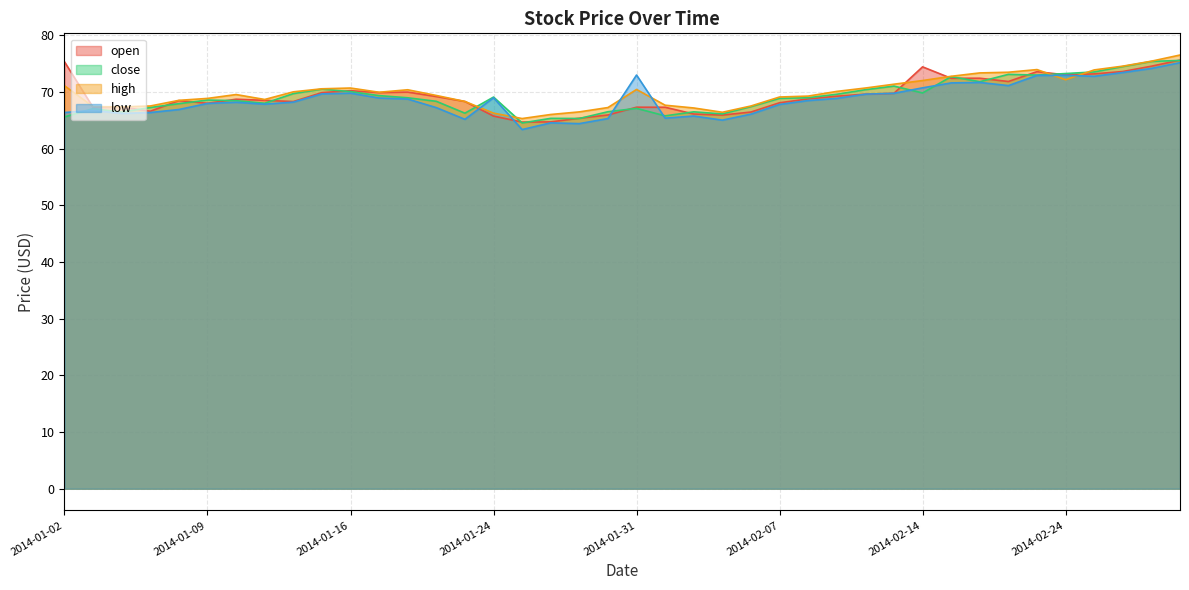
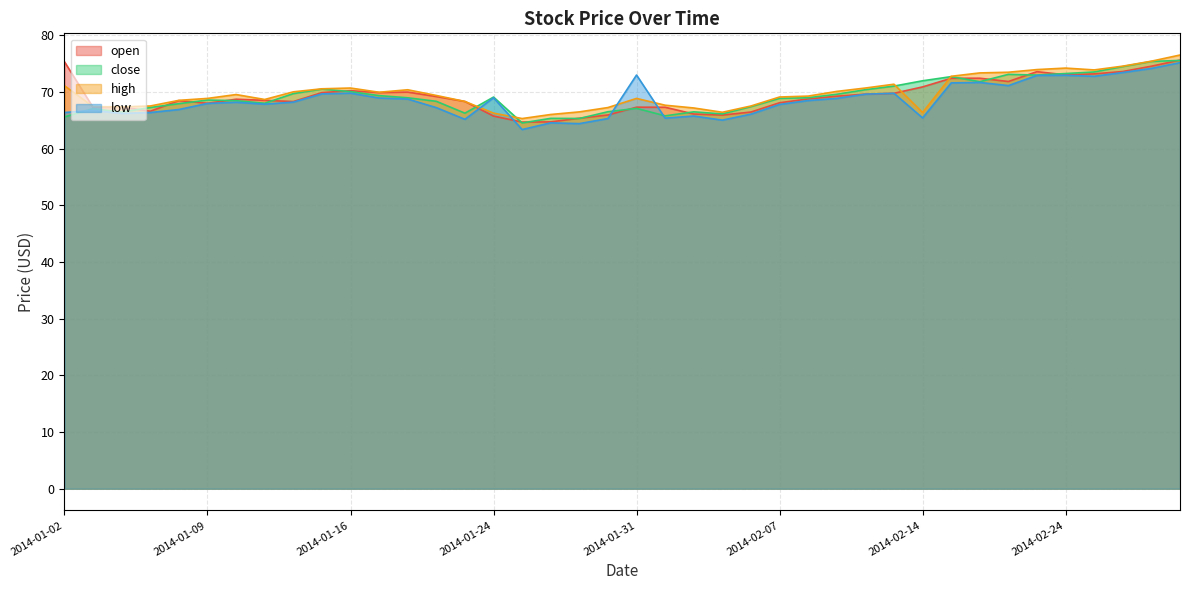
  {
    "open": {
      "2014-01-02": 75,
      "2014-01-24": 66,
-     "2014-02-14": 74
+     "2014-02-14": 71
    },
    "close": {
      "2014-01-02": 66,
-     "2014-02-14": 70
+     "2014-02-14": 72
    },
    "high": {
      "2014-01-02": 71,
      "2014-01-16": 71,
      "2014-01-24": 66,
-     "2014-01-31": 70,
-     "2014-02-14": 72,
-     "2014-02-24": 72
+     "2014-01-31": 69,
+     "2014-02-14": 66,
+     "2014-02-24": 74
    },
    "low": {
      "2014-01-02": 66,
      "2014-01-31": 73,
-     "2014-02-14": 71
+     "2014-02-14": 65
    }
  }
